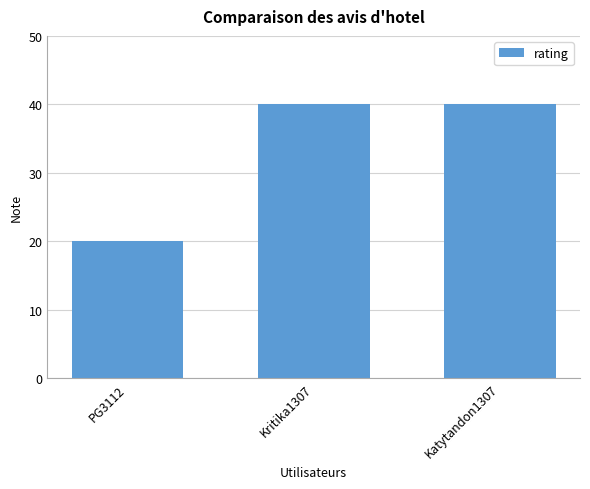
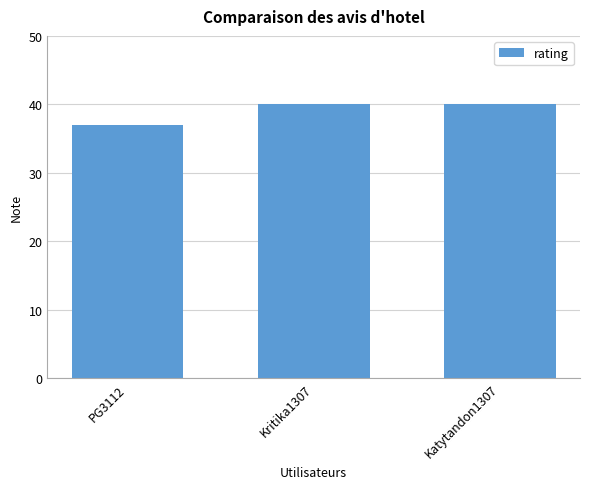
  {
-   "PG3112": 20,
+   "PG3112": 37,
    "Kritika1307": 40,
    "Katytandon1307": 40
  }
